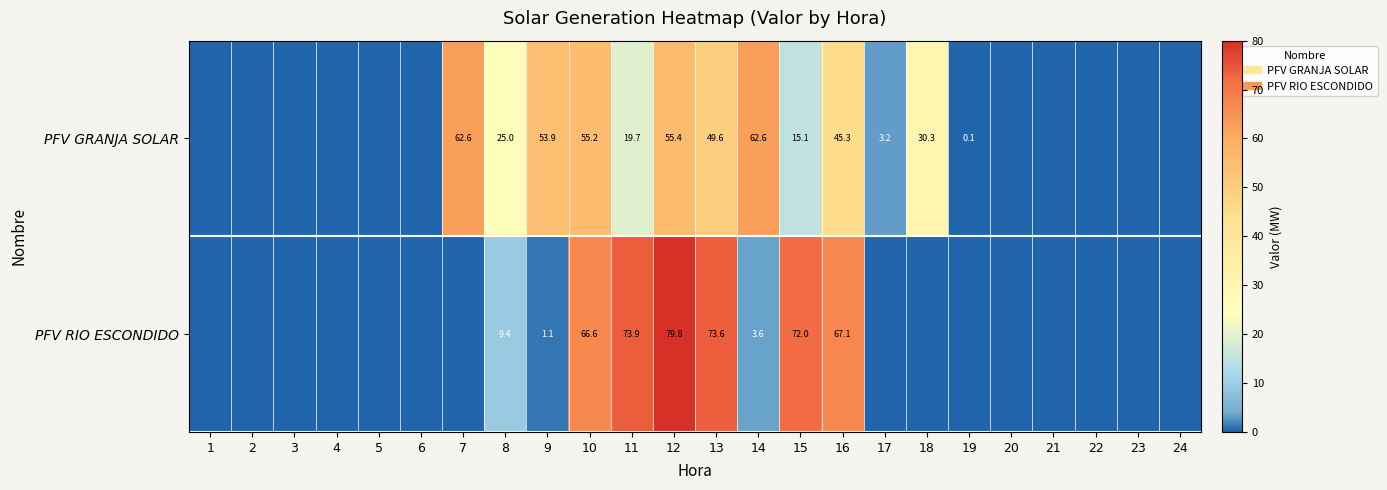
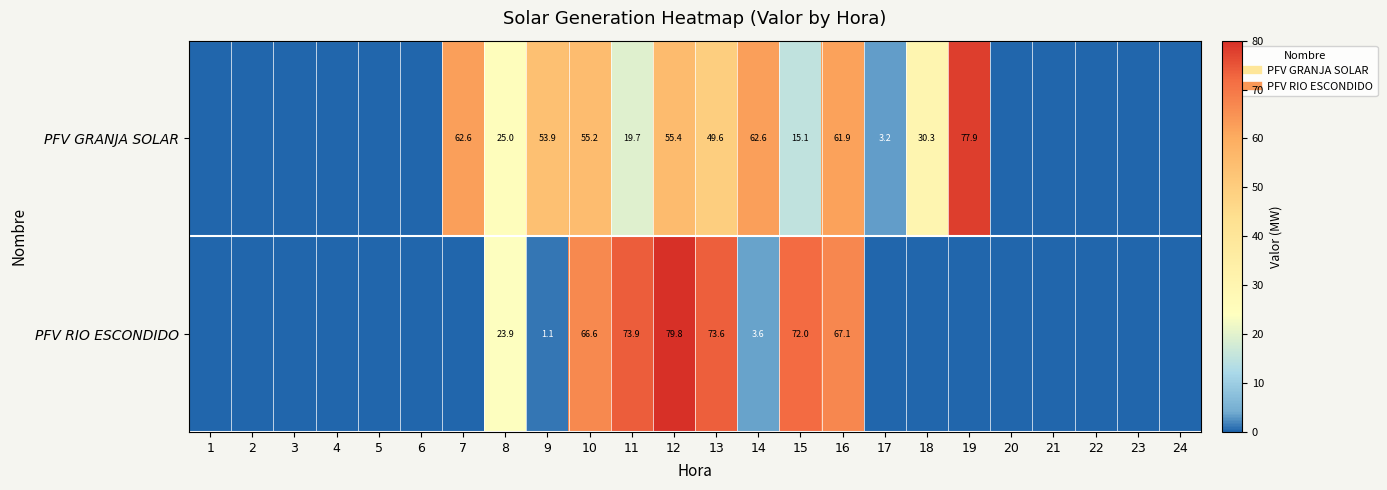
  {
    "PFV GRANJA SOLAR": {
      "7": 62.6,
      "8": 25.0,
      "9": 53.9,
      "10": 55.2,
      "11": 19.7,
      "12": 55.4,
      "13": 49.6,
      "14": 62.6,
      "15": 15.1,
-     "16": 45.3,
+     "16": 61.9,
      "17": 3.2,
      "18": 30.3,
-     "19": 0.1
+     "19": 77.9
    },
    "PFV RIO ESCONDIDO": {
-     "8": 9.4,
+     "8": 23.9,
      "9": 1.1,
      "10": 66.6,
      "11": 73.9,
      "12": 79.8,
      "13": 73.6,
      "14": 3.6,
      "15": 72.0,
      "16": 67.1
    }
  }
